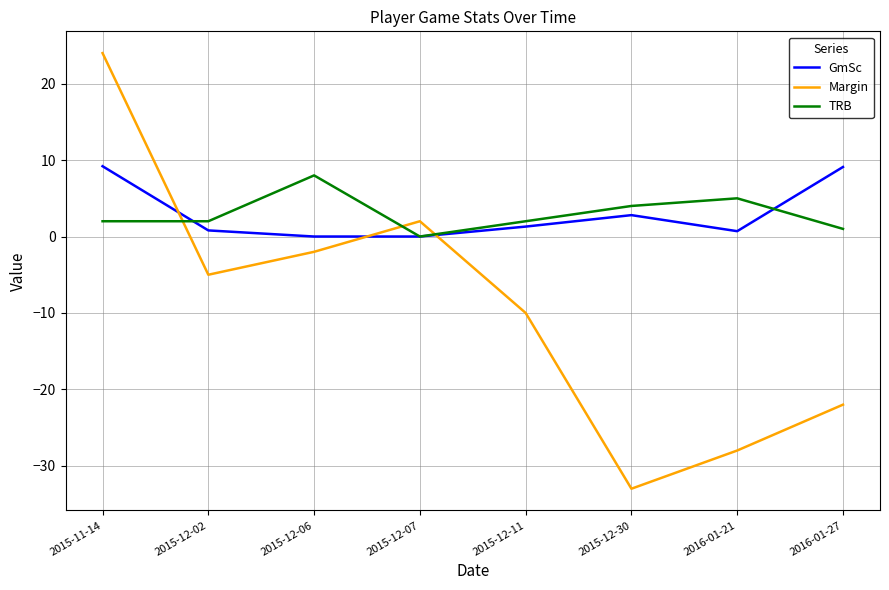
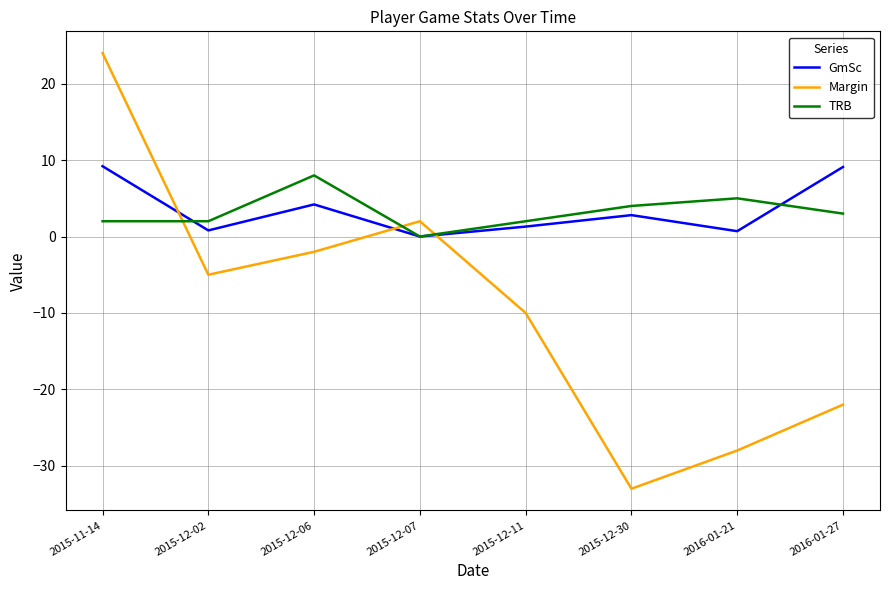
  {
    "GmSc": {
      "2015-11-14": 9,
      "2015-12-02": 1,
-     "2015-12-06": 0,
+     "2015-12-06": 4,
      "2015-12-11": 1,
      "2015-12-30": 3,
      "2016-01-21": 1,
      "2016-01-27": 9
    },
    "Margin": {
      "2015-11-14": 24,
      "2015-12-02": -5,
      "2015-12-06": -2,
      "2015-12-07": 2,
      "2015-12-11": -10,
      "2015-12-30": -33,
      "2016-01-21": -28,
      "2016-01-27": -22
    },
    "TRB": {
      "2015-11-14": 2,
      "2015-12-02": 2,
      "2015-12-06": 8,
      "2015-12-11": 2,
      "2015-12-30": 4,
      "2016-01-21": 5,
-     "2016-01-27": 1
+     "2016-01-27": 3
    }
  }
